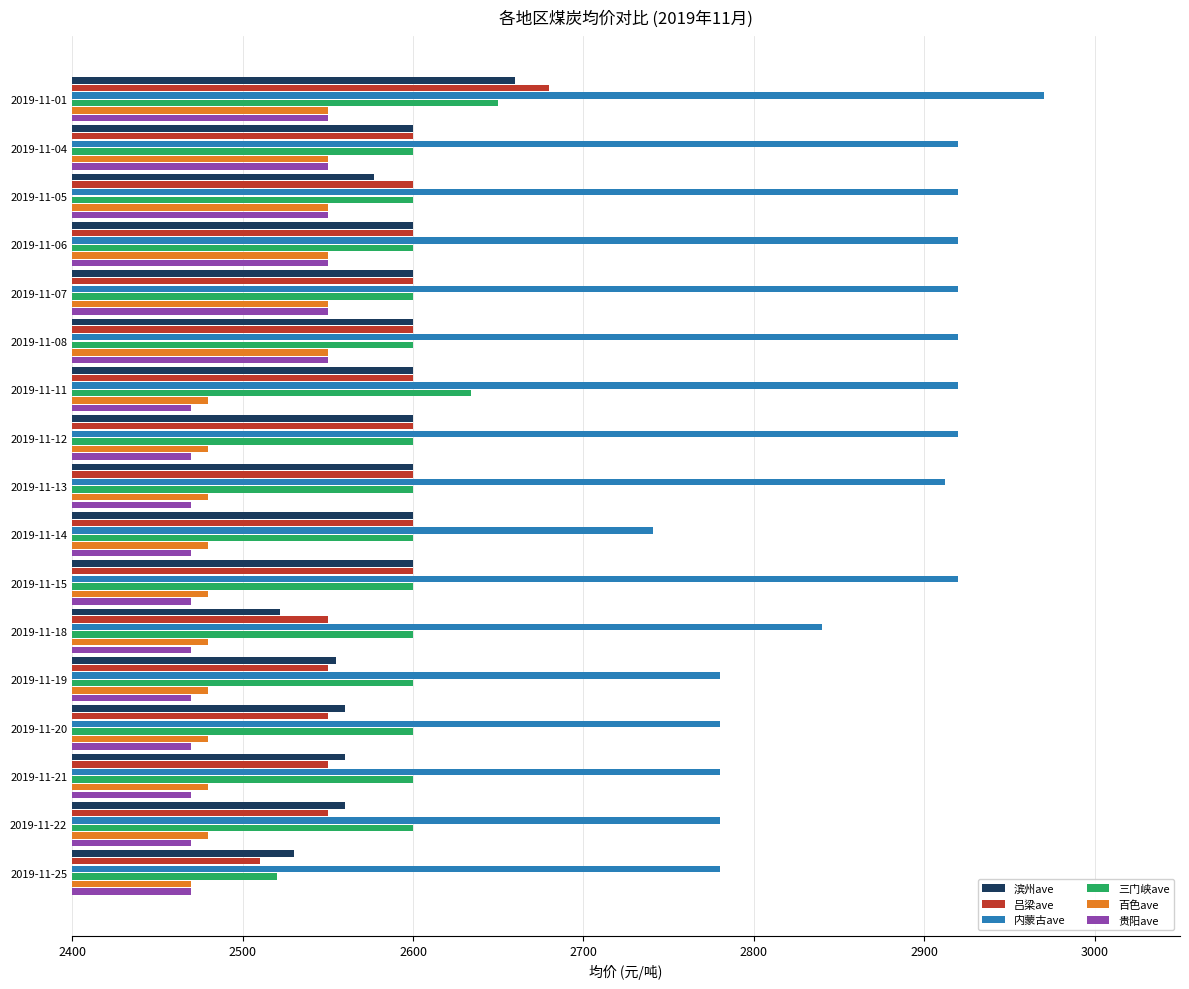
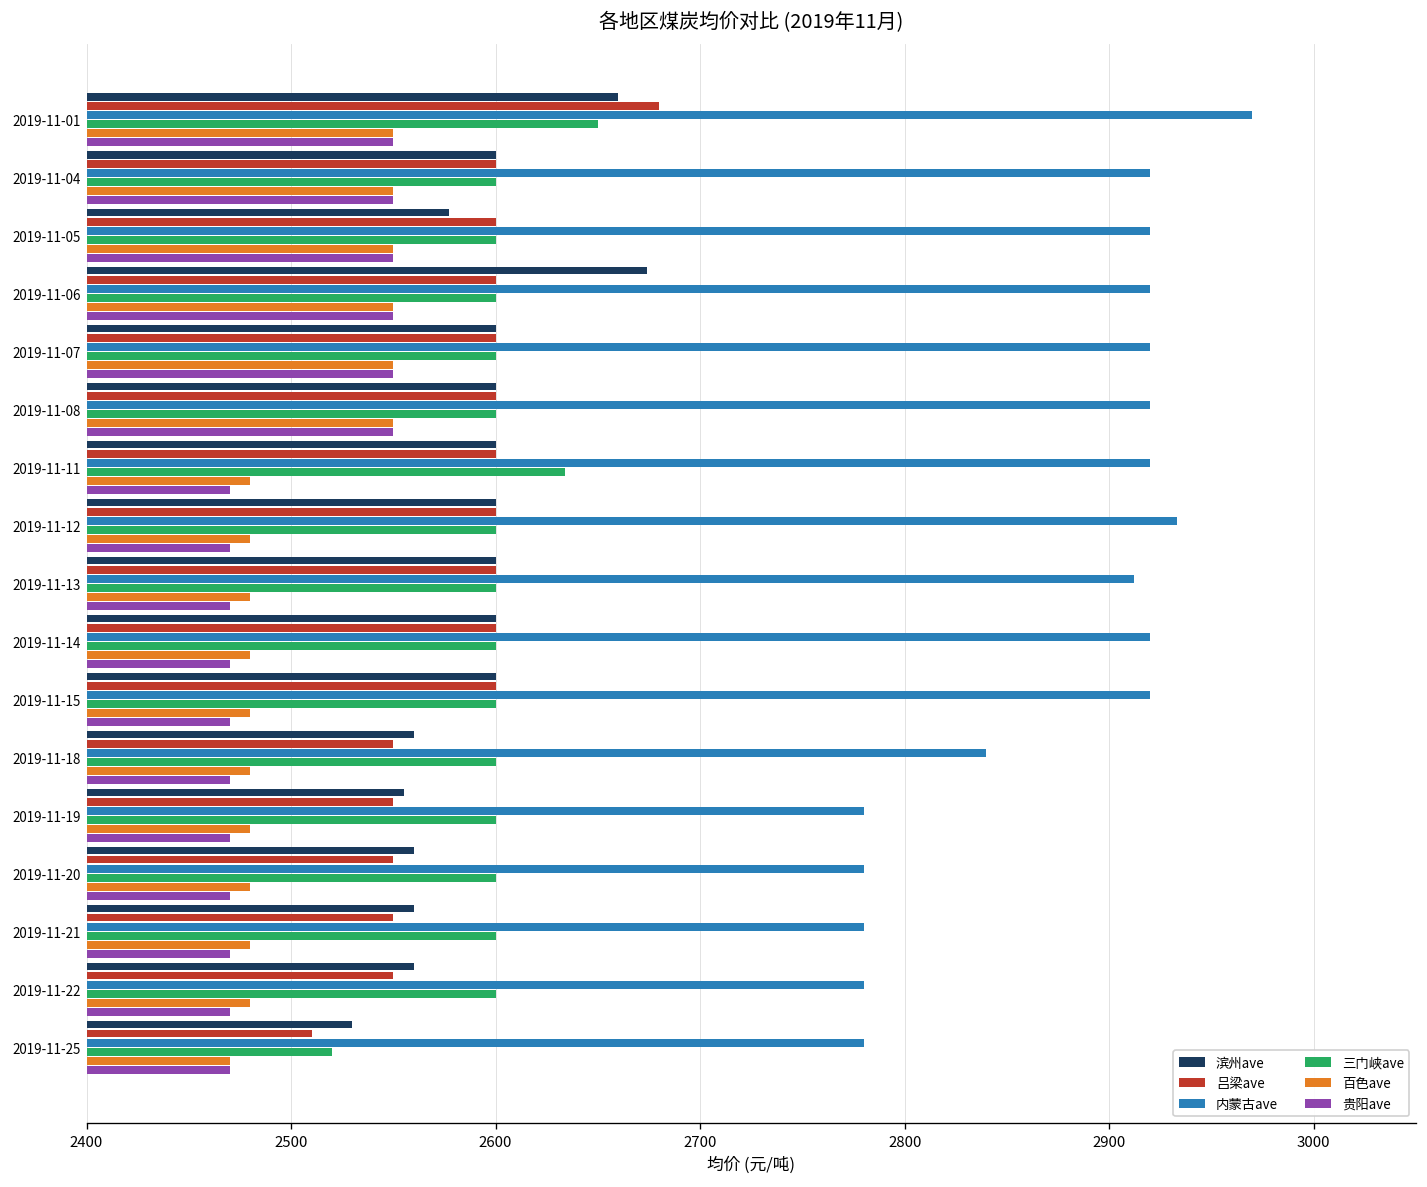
  {
    "滨州ave": {
      "2019-11-01": 2660,
      "2019-11-04": 2600,
      "2019-11-05": 2577,
-     "2019-11-06": 2600,
+     "2019-11-06": 2674,
      "2019-11-07": 2600,
      "2019-11-08": 2600,
      "2019-11-11": 2600,
      "2019-11-12": 2600,
      "2019-11-13": 2600,
      "2019-11-14": 2600,
      "2019-11-15": 2600,
-     "2019-11-18": 2522,
+     "2019-11-18": 2560,
      "2019-11-19": 2555,
      "2019-11-20": 2560,
      "2019-11-21": 2560,
      "2019-11-22": 2560,
      "2019-11-25": 2530
    },
    "吕梁ave": {
      "2019-11-01": 2680,
      "2019-11-04": 2600,
      "2019-11-05": 2600,
      "2019-11-06": 2600,
      "2019-11-07": 2600,
      "2019-11-08": 2600,
      "2019-11-11": 2600,
      "2019-11-12": 2600,
      "2019-11-13": 2600,
      "2019-11-14": 2600,
      "2019-11-15": 2600,
      "2019-11-18": 2550,
      "2019-11-19": 2550,
      "2019-11-20": 2550,
      "2019-11-21": 2550,
      "2019-11-22": 2550,
      "2019-11-25": 2510
    },
    "内蒙古ave": {
      "2019-11-01": 2970,
      "2019-11-04": 2920,
      "2019-11-05": 2920,
      "2019-11-06": 2920,
      "2019-11-07": 2920,
      "2019-11-08": 2920,
      "2019-11-11": 2920,
-     "2019-11-12": 2920,
+     "2019-11-12": 2933,
      "2019-11-13": 2912,
-     "2019-11-14": 2741,
+     "2019-11-14": 2920,
      "2019-11-15": 2920,
      "2019-11-18": 2840,
      "2019-11-19": 2780,
      "2019-11-20": 2780,
      "2019-11-21": 2780,
      "2019-11-22": 2780,
      "2019-11-25": 2780
    },
    "三门峡ave": {
      "2019-11-01": 2650,
      "2019-11-04": 2600,
      "2019-11-05": 2600,
      "2019-11-06": 2600,
      "2019-11-07": 2600,
      "2019-11-08": 2600,
      "2019-11-11": 2634,
      "2019-11-12": 2600,
      "2019-11-13": 2600,
      "2019-11-14": 2600,
      "2019-11-15": 2600,
      "2019-11-18": 2600,
      "2019-11-19": 2600,
      "2019-11-20": 2600,
      "2019-11-21": 2600,
      "2019-11-22": 2600,
      "2019-11-25": 2520
    },
    "百色ave": {
      "2019-11-01": 2550,
      "2019-11-04": 2550,
      "2019-11-05": 2550,
      "2019-11-06": 2550,
      "2019-11-07": 2550,
      "2019-11-08": 2550,
      "2019-11-11": 2480,
      "2019-11-12": 2480,
      "2019-11-13": 2480,
      "2019-11-14": 2480,
      "2019-11-15": 2480,
      "2019-11-18": 2480,
      "2019-11-19": 2480,
      "2019-11-20": 2480,
      "2019-11-21": 2480,
      "2019-11-22": 2480,
      "2019-11-25": 2470
    },
    "贵阳ave": {
      "2019-11-01": 2550,
      "2019-11-04": 2550,
      "2019-11-05": 2550,
      "2019-11-06": 2550,
      "2019-11-07": 2550,
      "2019-11-08": 2550,
      "2019-11-11": 2470,
      "2019-11-12": 2470,
      "2019-11-13": 2470,
      "2019-11-14": 2470,
      "2019-11-15": 2470,
      "2019-11-18": 2470,
      "2019-11-19": 2470,
      "2019-11-20": 2470,
      "2019-11-21": 2470,
      "2019-11-22": 2470,
      "2019-11-25": 2470
    }
  }
